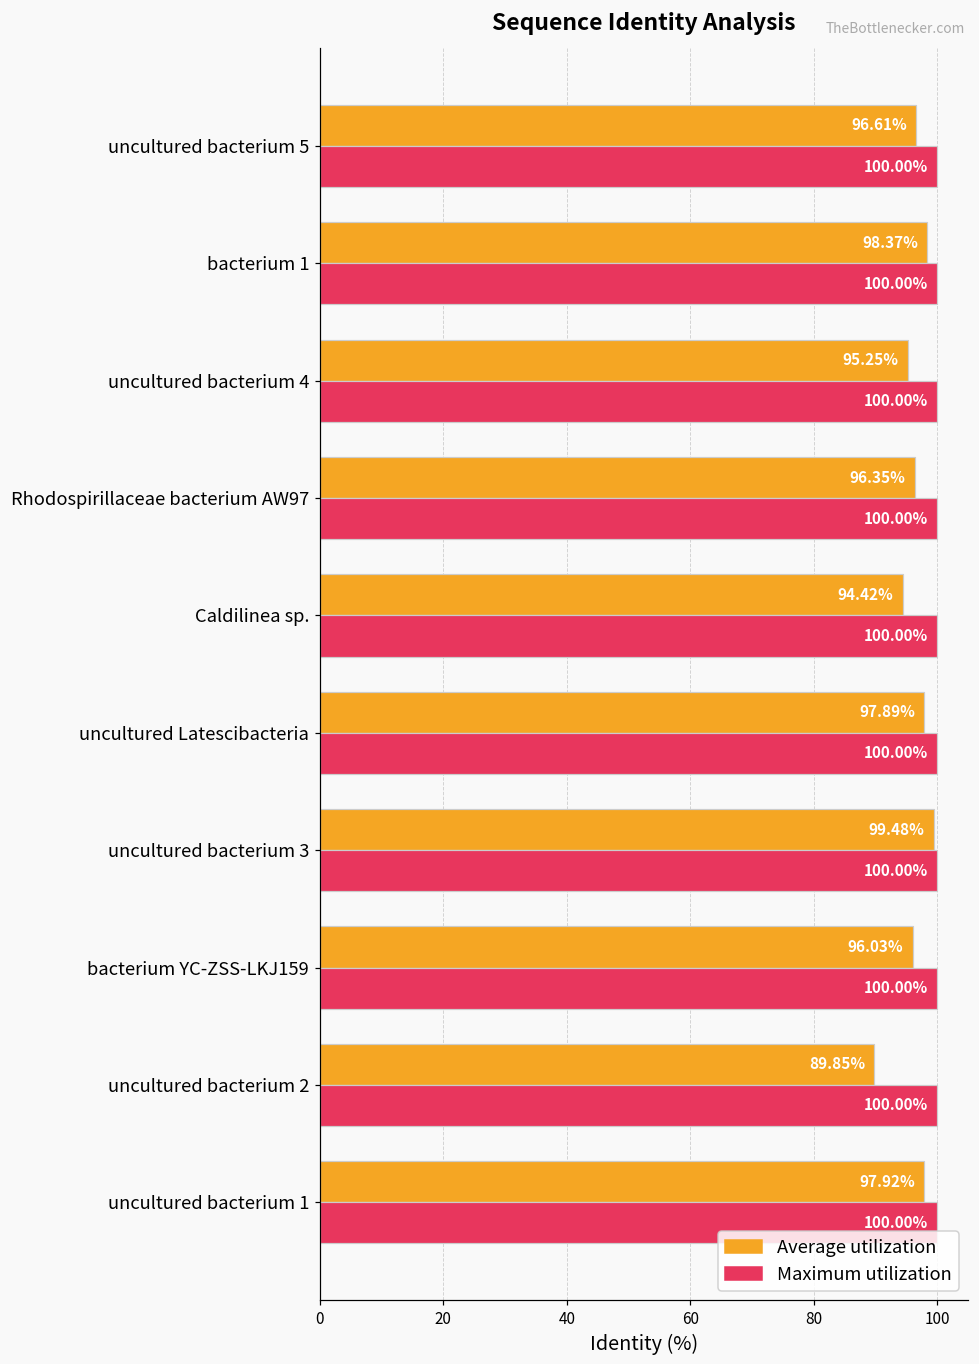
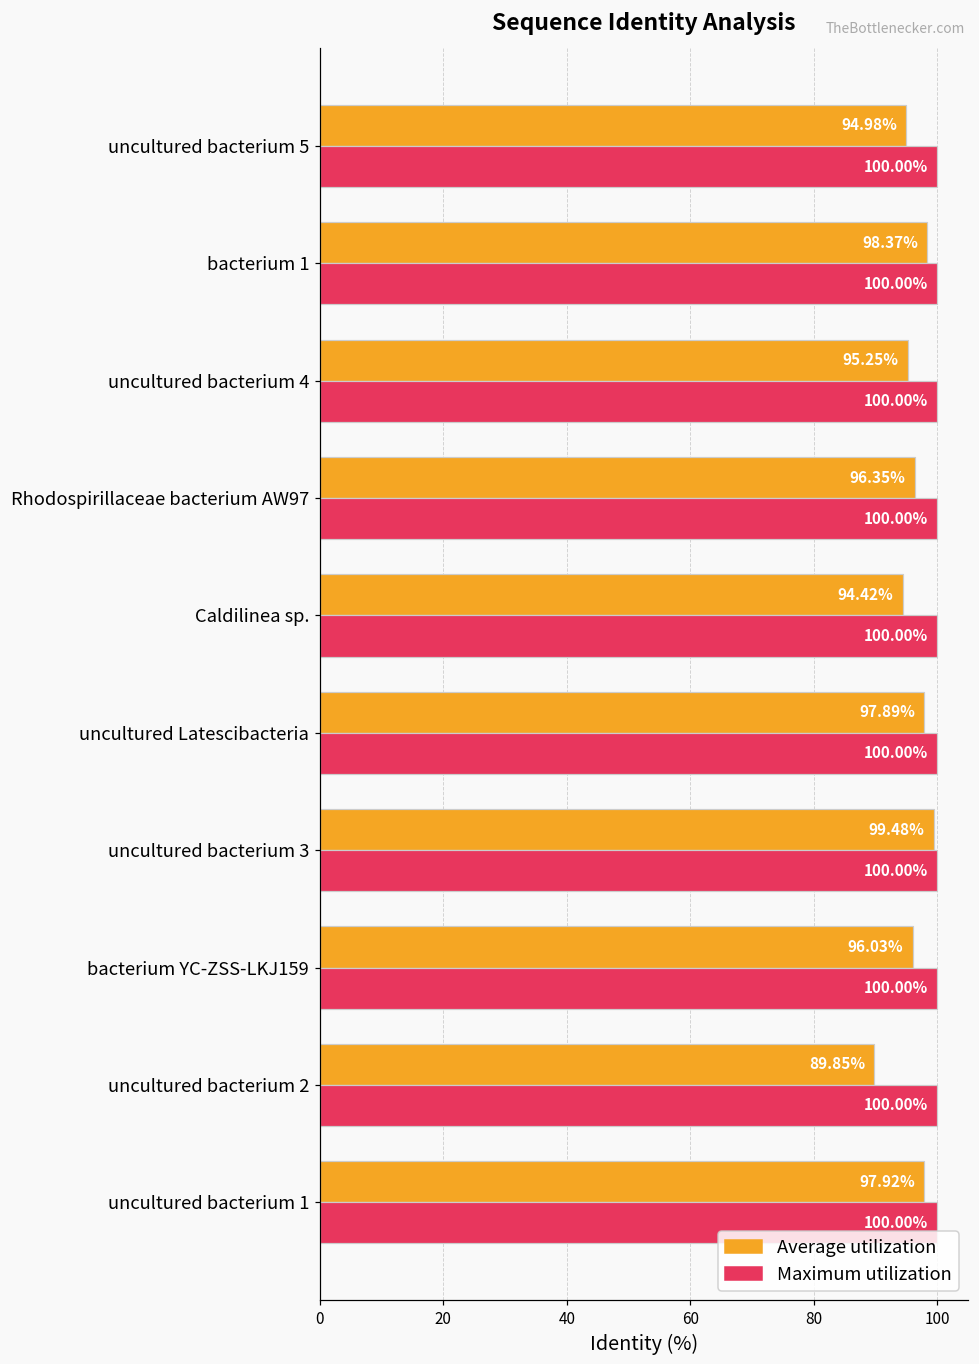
  {
    "Average utilization": {
-     "uncultured bacterium 5": "96.61%",
+     "uncultured bacterium 5": "94.98%",
      "bacterium 1": "98.37%",
      "uncultured bacterium 4": "95.25%",
      "Rhodospirillaceae bacterium AW97": "96.35%",
      "Caldilinea sp.": "94.42%",
      "uncultured Latescibacteria": "97.89%",
      "uncultured bacterium 3": "99.48%",
      "bacterium YC-ZSS-LKJ159": "96.03%",
      "uncultured bacterium 2": "89.85%",
      "uncultured bacterium 1": "97.92%"
    },
    "Maximum utilization": {
      "uncultured bacterium 5": "100.00%",
      "bacterium 1": "100.00%",
      "uncultured bacterium 4": "100.00%",
      "Rhodospirillaceae bacterium AW97": "100.00%",
      "Caldilinea sp.": "100.00%",
      "uncultured Latescibacteria": "100.00%",
      "uncultured bacterium 3": "100.00%",
      "bacterium YC-ZSS-LKJ159": "100.00%",
      "uncultured bacterium 2": "100.00%"
    }
  }
